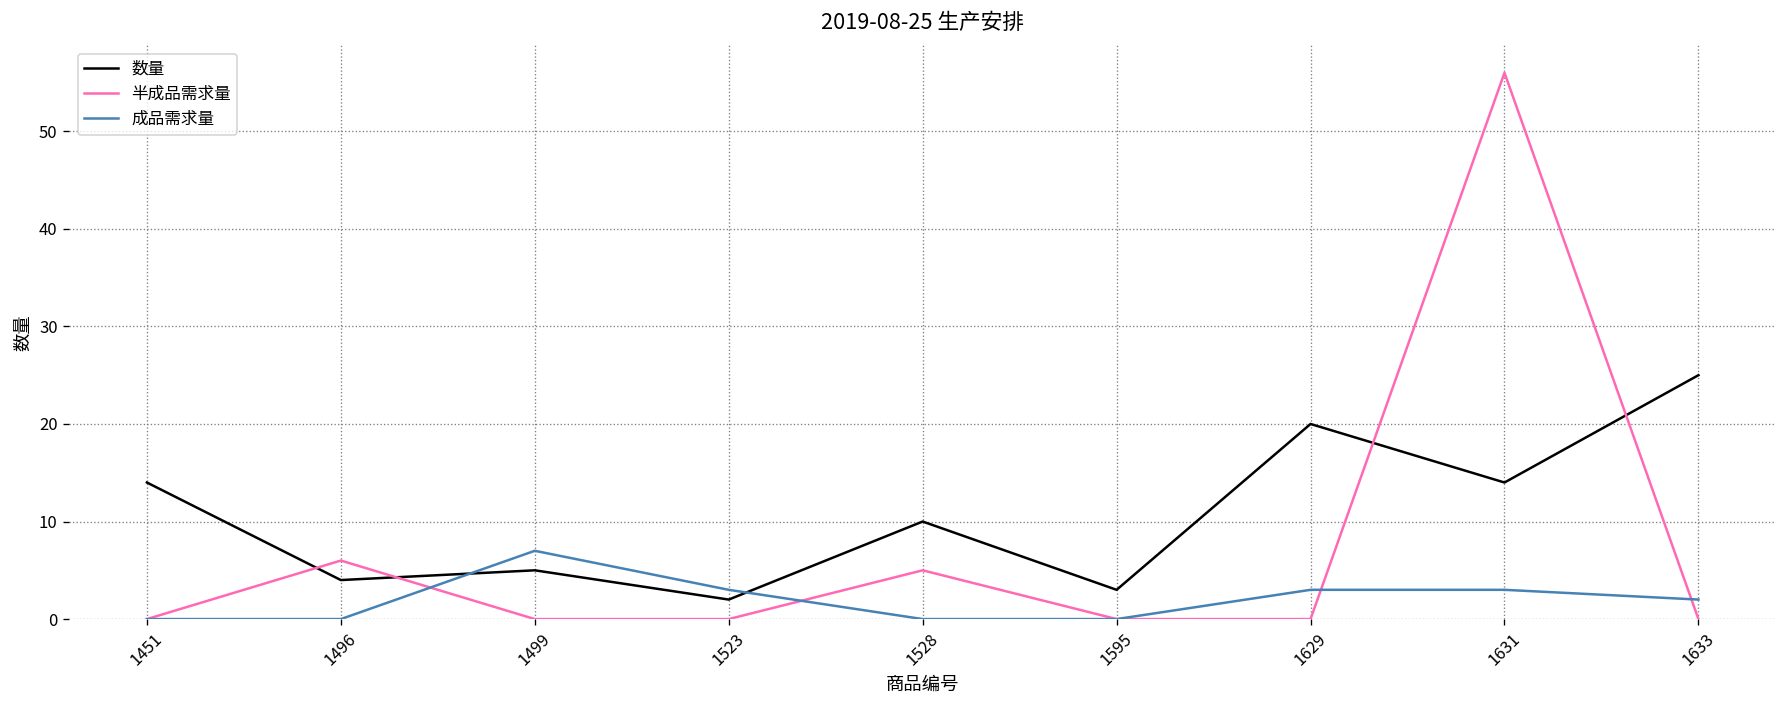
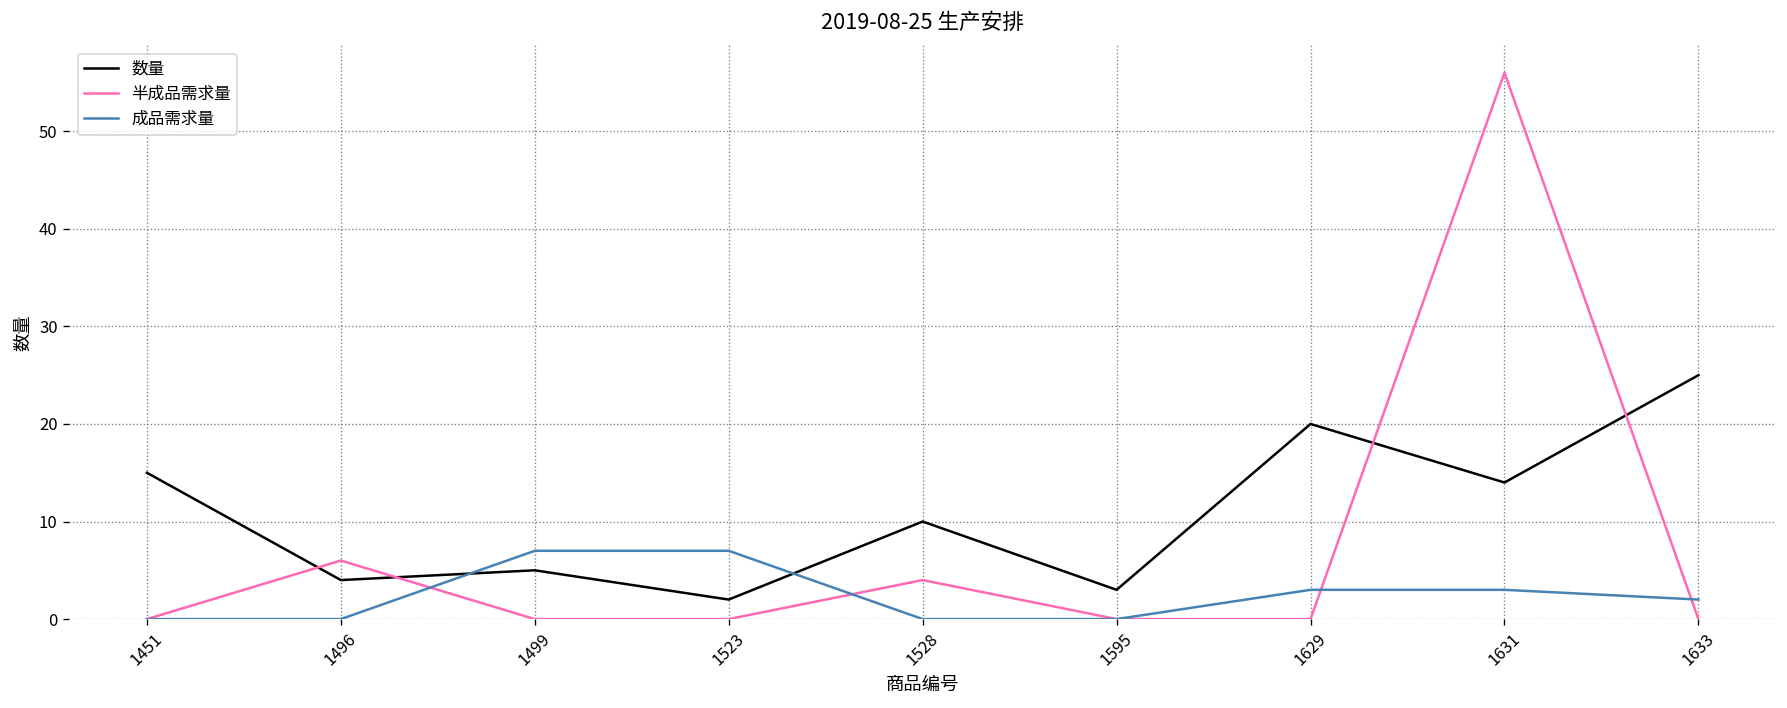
  {
    "数量": {
-     "1451": 14,
+     "1451": 15,
      "1496": 4,
      "1499": 5,
      "1523": 2,
      "1528": 10,
      "1595": 3,
      "1629": 20,
      "1631": 14,
      "1633": 25
    },
    "半成品需求量": {
      "1496": 6,
      "1499": 0,
      "1523": 0,
-     "1528": 5,
+     "1528": 4,
      "1629": 0,
      "1631": 56,
      "1633": 0
    },
    "成品需求量": {
      "1496": 0,
      "1499": 7,
-     "1523": 3,
+     "1523": 7,
      "1528": 0,
      "1629": 3,
      "1631": 3,
      "1633": 2
    }
  }
